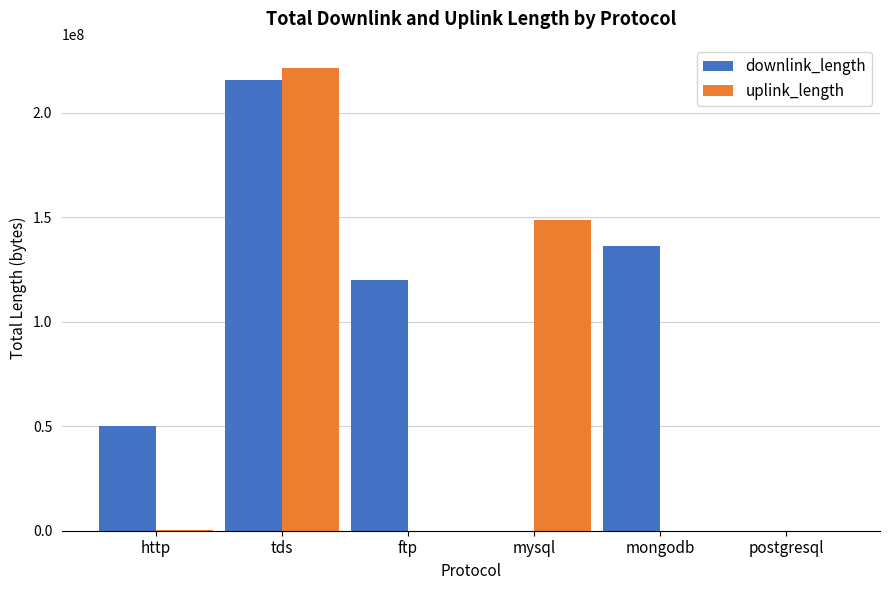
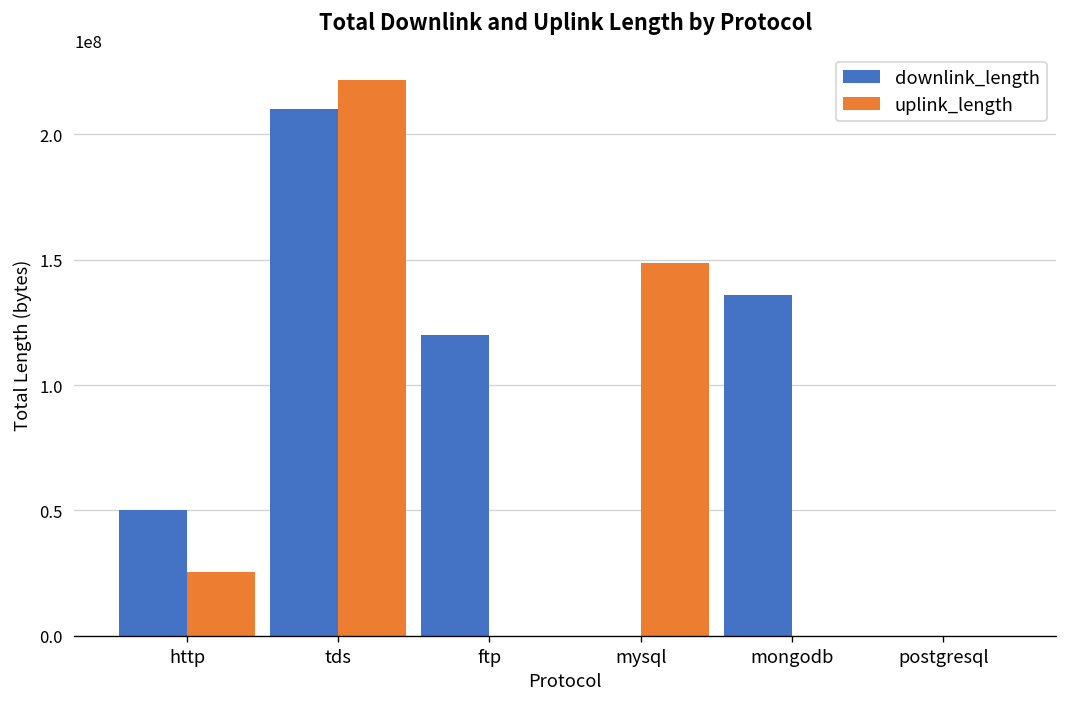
  {
    "downlink_length": {
      "http": 50000000,
-     "tds": 216000000,
+     "tds": 210000000,
      "ftp": 120000000,
      "mongodb": 136000000
    },
    "uplink_length": {
-     "http": 1000000,
+     "http": 25000000,
      "tds": 222000000,
      "mysql": 149000000
    }
  }
